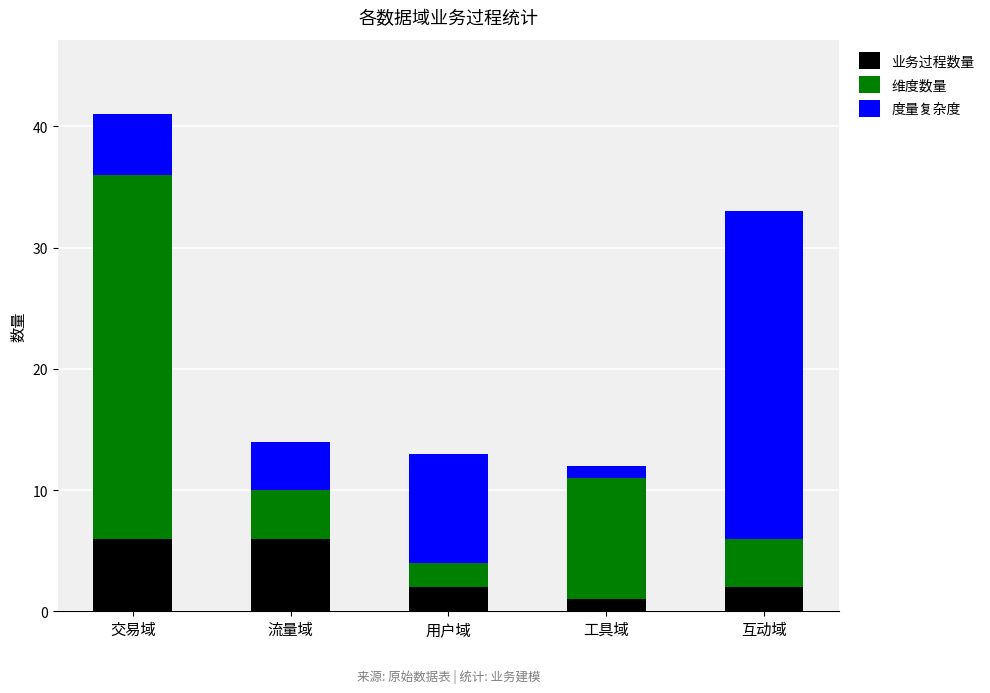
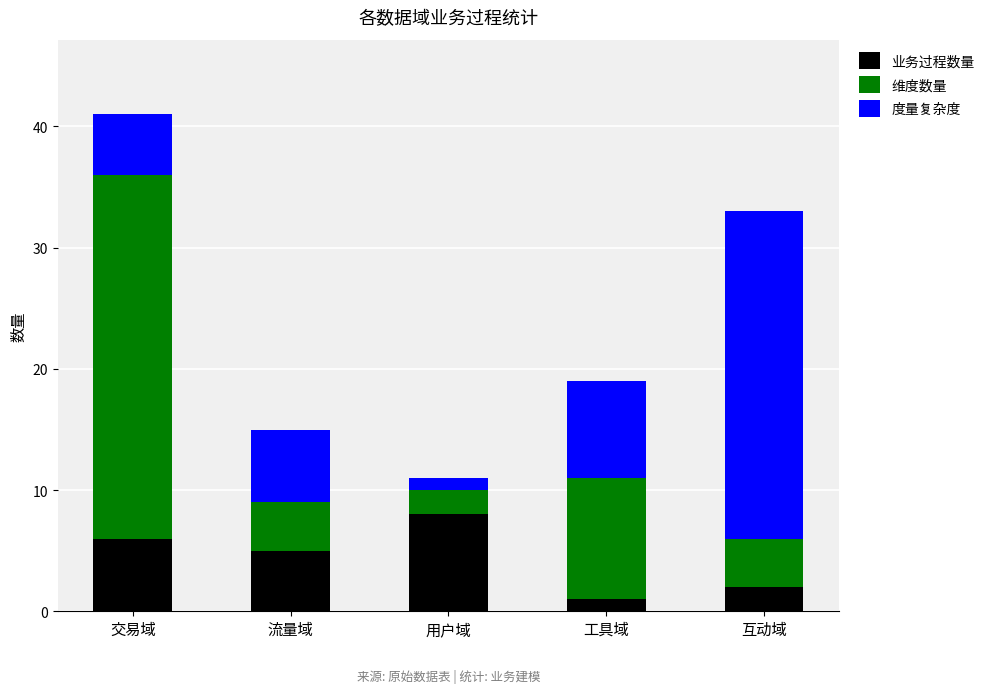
  {
    "业务过程数量": {
      "交易域": 6,
-     "流量域": 6,
-     "用户域": 2,
+     "流量域": 5,
+     "用户域": 8,
      "工具域": 1,
      "互动域": 2
    },
    "维度数量": {
      "交易域": 30,
      "流量域": 4,
      "用户域": 2,
      "工具域": 10,
      "互动域": 4
    },
    "度量复杂度": {
      "交易域": 5,
-     "流量域": 4,
-     "用户域": 9,
-     "工具域": 1,
+     "流量域": 6,
+     "用户域": 1,
+     "工具域": 8,
      "互动域": 27
    }
  }
